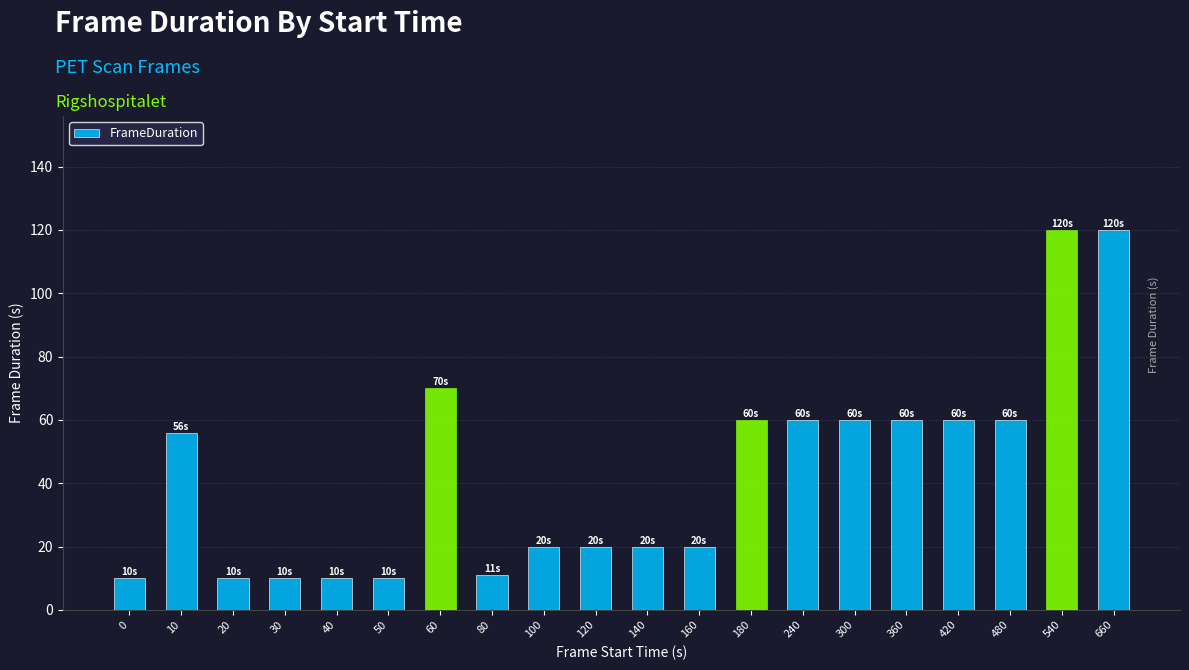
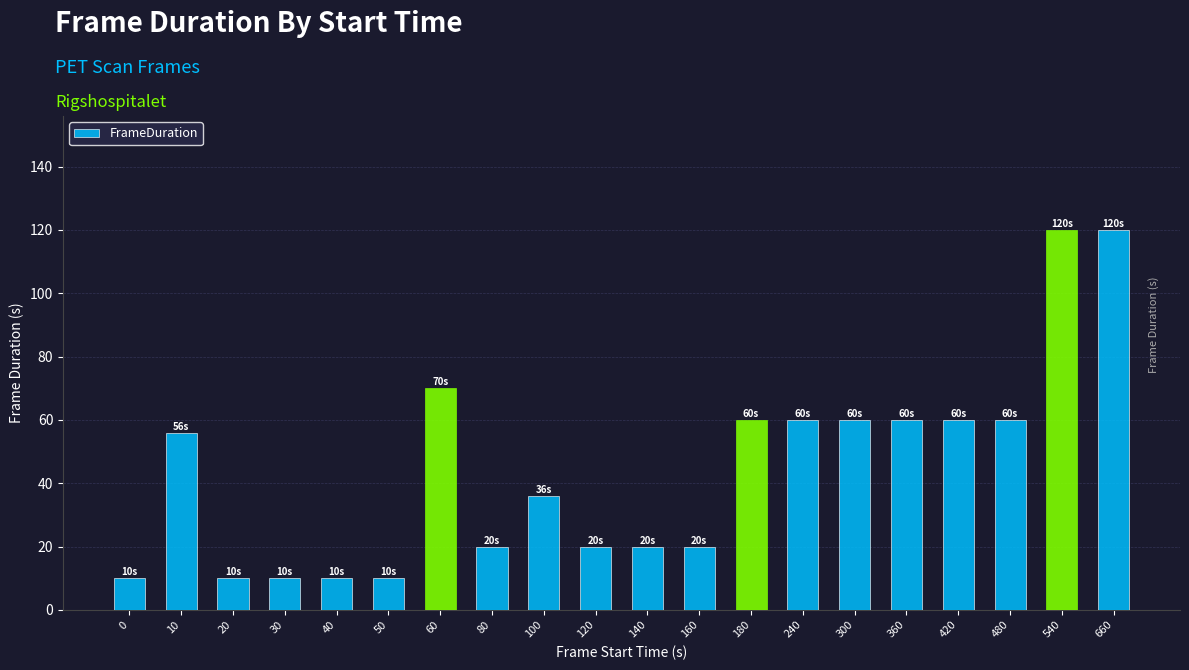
  {
    "0": "10s",
    "10": "56s",
    "20": "10s",
    "30": "10s",
    "40": "10s",
    "50": "10s",
    "60": "70s",
-   "80": "11s",
-   "100": "20s",
+   "80": "20s",
+   "100": "36s",
    "120": "20s",
    "140": "20s",
    "160": "20s",
    "180": "60s",
    "240": "60s",
    "300": "60s",
    "360": "60s",
    "420": "60s",
    "480": "60s",
    "540": "120s",
    "660": "120s"
  }
